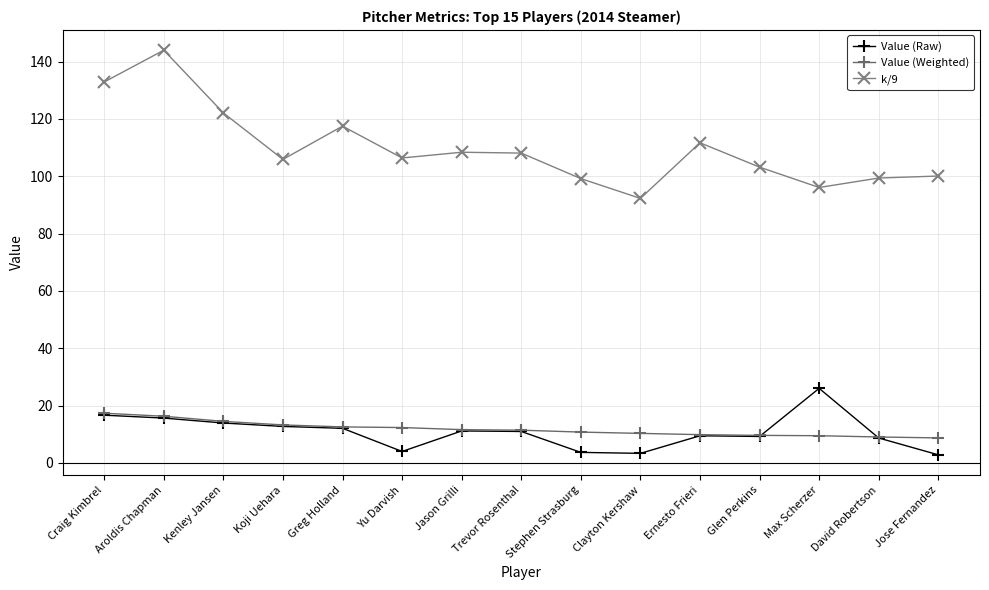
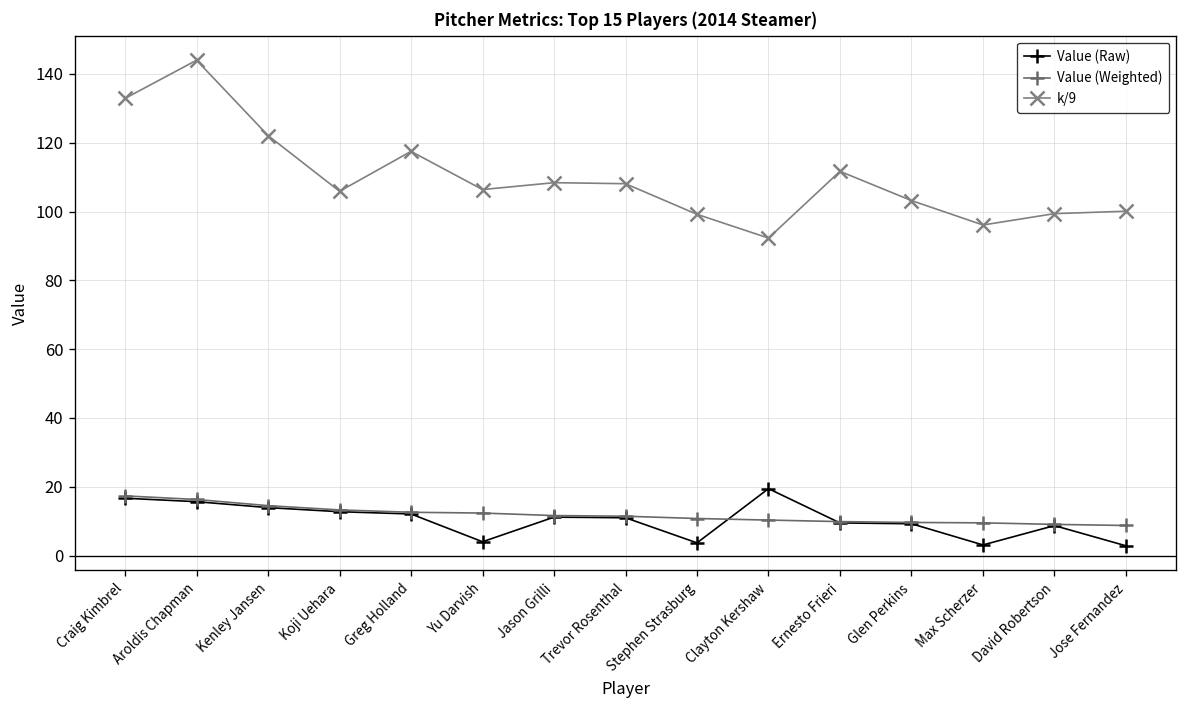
  {
    "Value (Raw)": {
      "Yu Darvish": 4,
      "Stephen Strasburg": 4,
-     "Clayton Kershaw": 3,
-     "Max Scherzer": 26,
+     "Clayton Kershaw": 19,
+     "Max Scherzer": 3,
      "Jose Fernandez": 3
    }
  }
